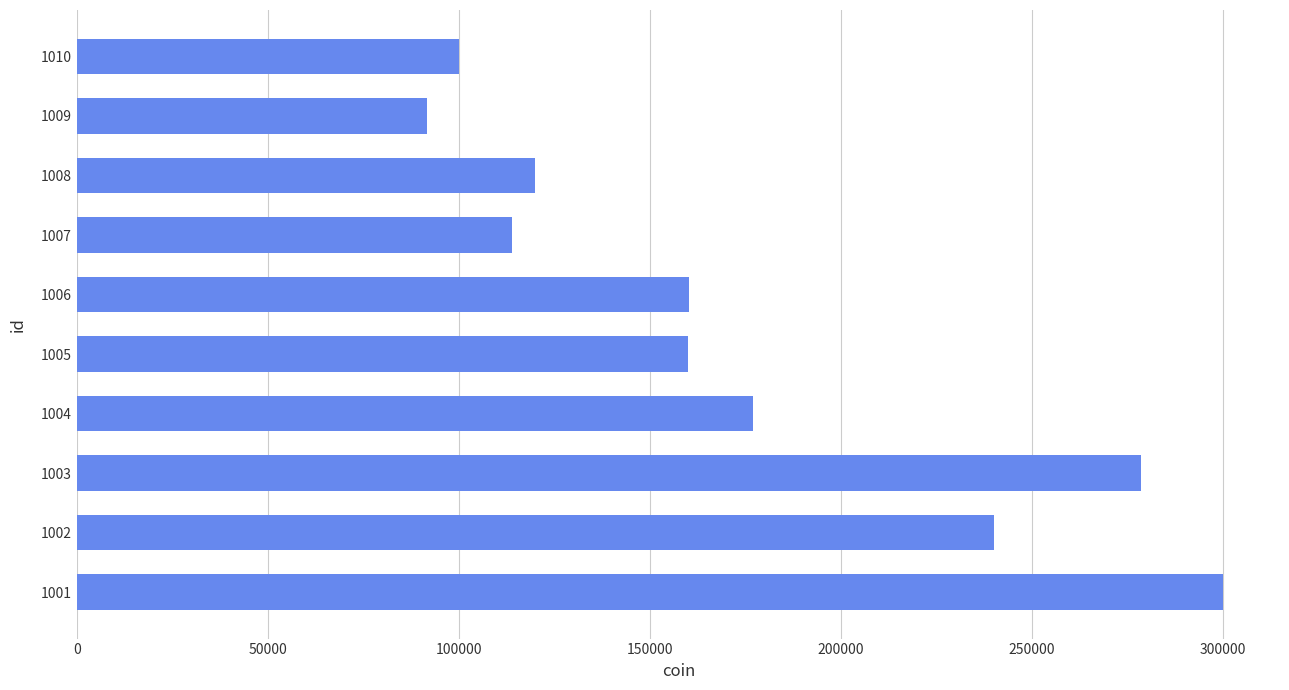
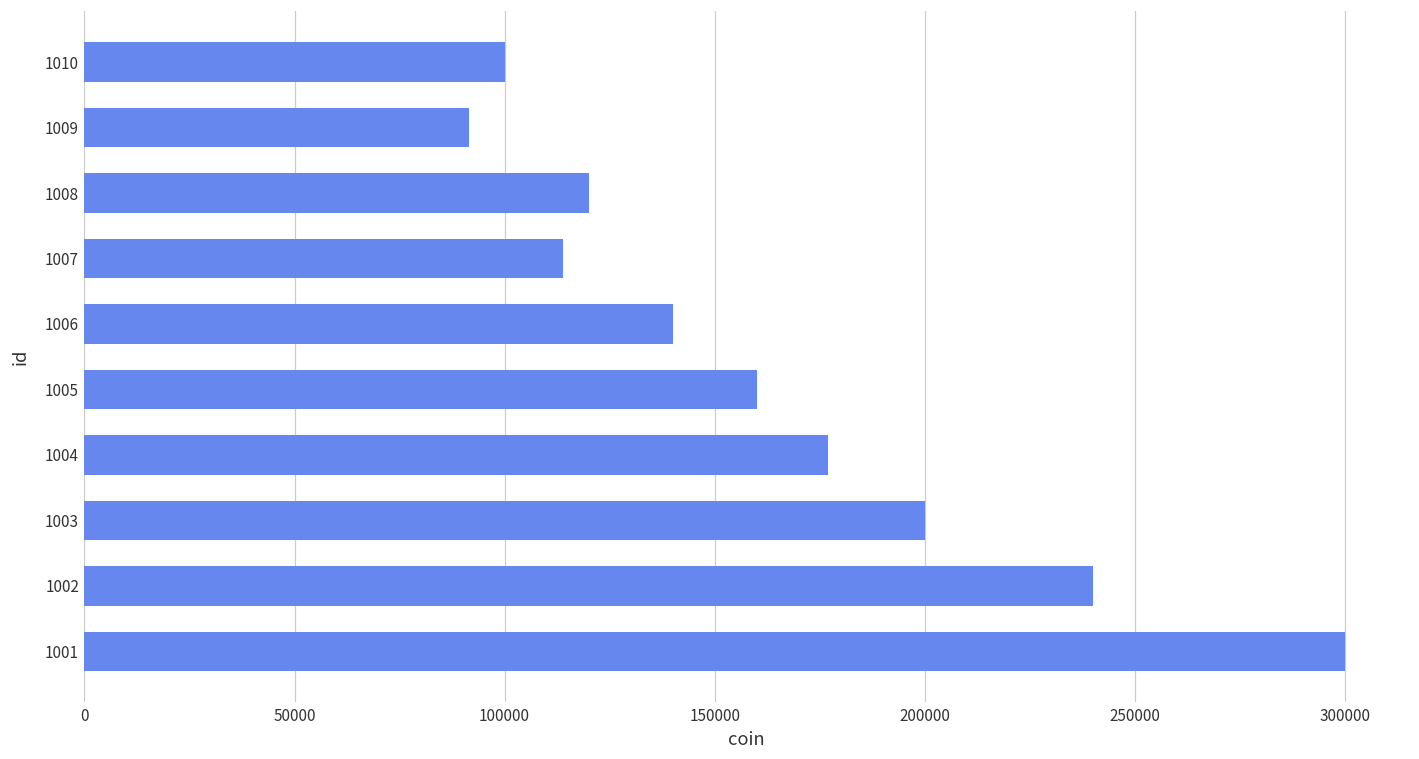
  {
    "1010": 100000,
    "1009": 92000,
    "1008": 120000,
    "1007": 114000,
-   "1006": 160000,
+   "1006": 140000,
    "1005": 160000,
    "1004": 177000,
-   "1003": 279000,
+   "1003": 200000,
    "1002": 240000,
    "1001": 300000
  }
